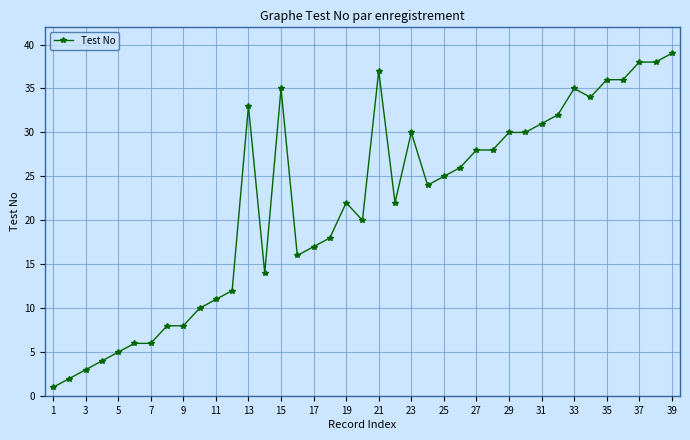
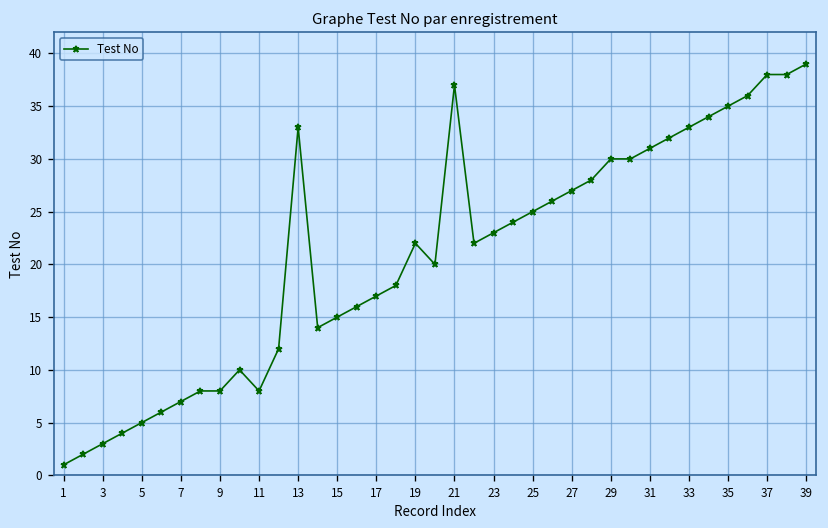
  {
    "1": 1,
    "3": 3,
    "5": 5,
-   "7": 6,
+   "7": 7,
    "9": 8,
-   "11": 11,
+   "11": 8,
    "13": 33,
-   "15": 35,
+   "15": 15,
    "17": 17,
    "19": 22,
    "21": 37,
-   "23": 30,
+   "23": 23,
    "25": 25,
-   "27": 28,
+   "27": 27,
    "29": 30,
    "31": 31,
-   "33": 35,
-   "35": 36,
+   "33": 33,
+   "35": 35,
    "37": 38,
    "39": 39
  }
